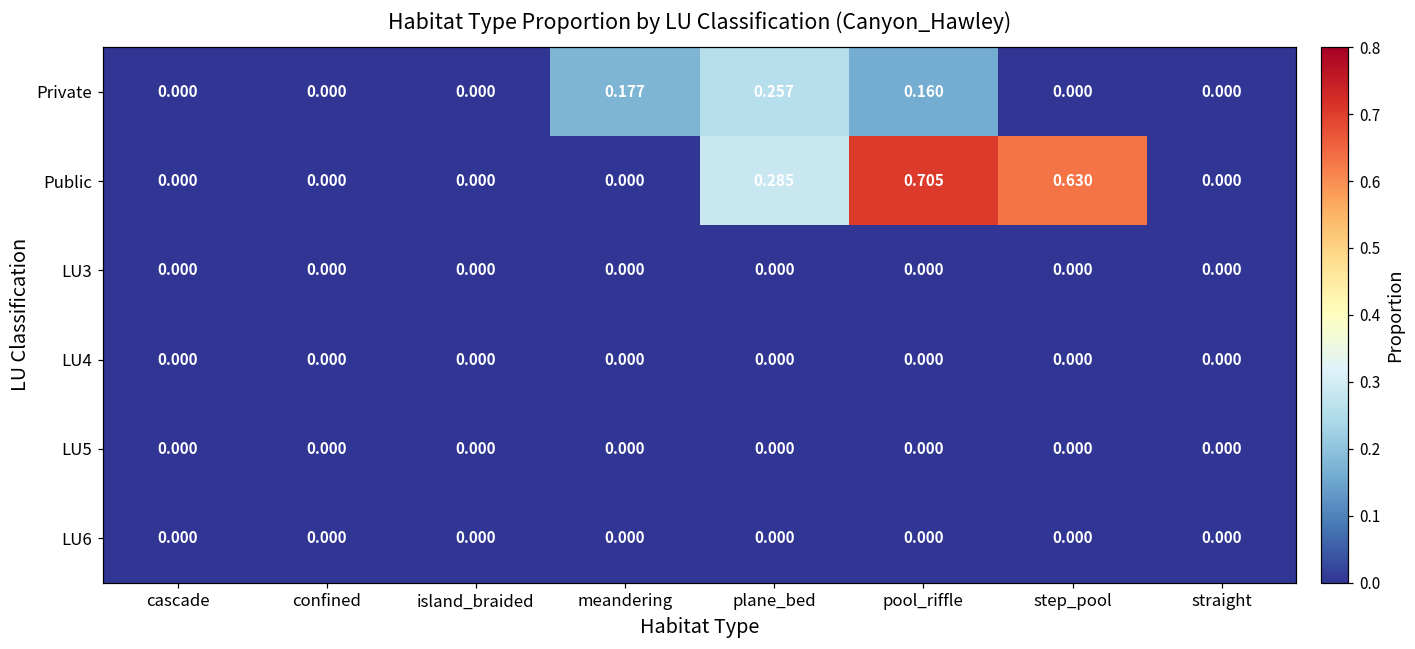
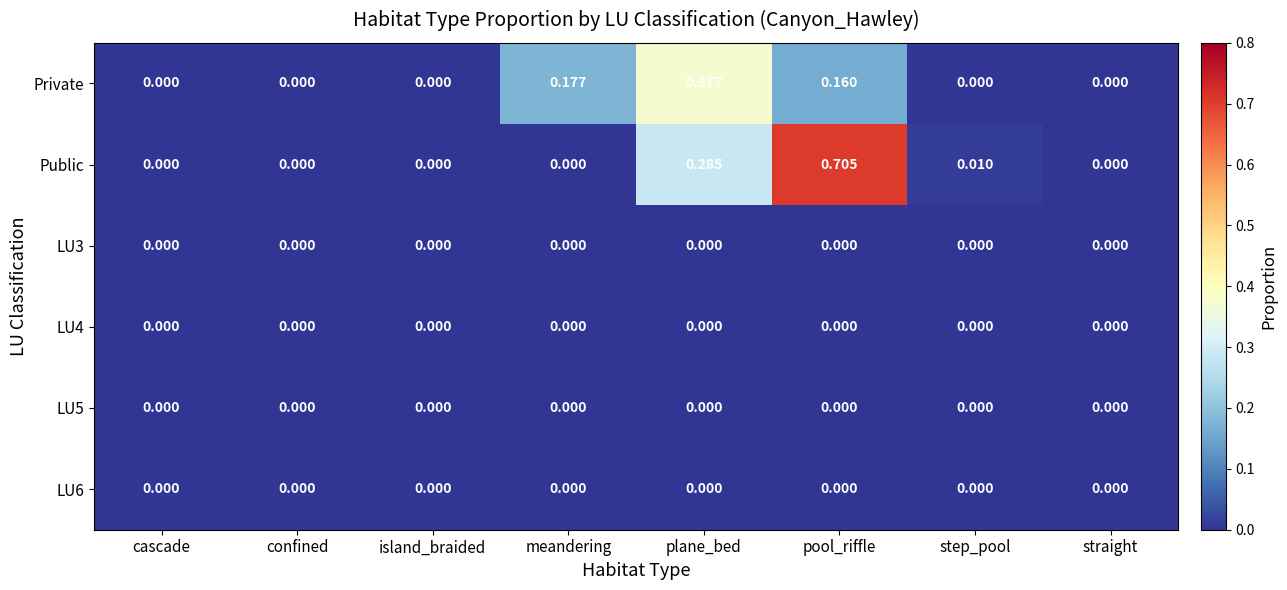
  {
    "Private": {
      "cascade": 0.000,
      "confined": 0.000,
      "island_braided": 0.000,
      "meandering": 0.177,
-     "plane_bed": 0.257,
+     "plane_bed": 0.377,
      "pool_riffle": 0.160,
      "step_pool": 0.000,
      "straight": 0.000
    },
    "Public": {
      "cascade": 0.000,
      "confined": 0.000,
      "island_braided": 0.000,
      "meandering": 0.000,
      "plane_bed": 0.285,
      "pool_riffle": 0.705,
-     "step_pool": 0.630,
+     "step_pool": 0.010,
      "straight": 0.000
    },
    "LU3": {
      "cascade": 0.000,
      "confined": 0.000,
      "island_braided": 0.000,
      "meandering": 0.000,
      "plane_bed": 0.000,
      "pool_riffle": 0.000,
      "step_pool": 0.000,
      "straight": 0.000
    },
    "LU4": {
      "cascade": 0.000,
      "confined": 0.000,
      "island_braided": 0.000,
      "meandering": 0.000,
      "plane_bed": 0.000,
      "pool_riffle": 0.000,
      "step_pool": 0.000,
      "straight": 0.000
    },
    "LU5": {
      "cascade": 0.000,
      "confined": 0.000,
      "island_braided": 0.000,
      "meandering": 0.000,
      "plane_bed": 0.000,
      "pool_riffle": 0.000,
      "step_pool": 0.000,
      "straight": 0.000
    },
    "LU6": {
      "cascade": 0.000,
      "confined": 0.000,
      "island_braided": 0.000,
      "meandering": 0.000,
      "plane_bed": 0.000,
      "pool_riffle": 0.000,
      "step_pool": 0.000,
      "straight": 0.000
    }
  }
